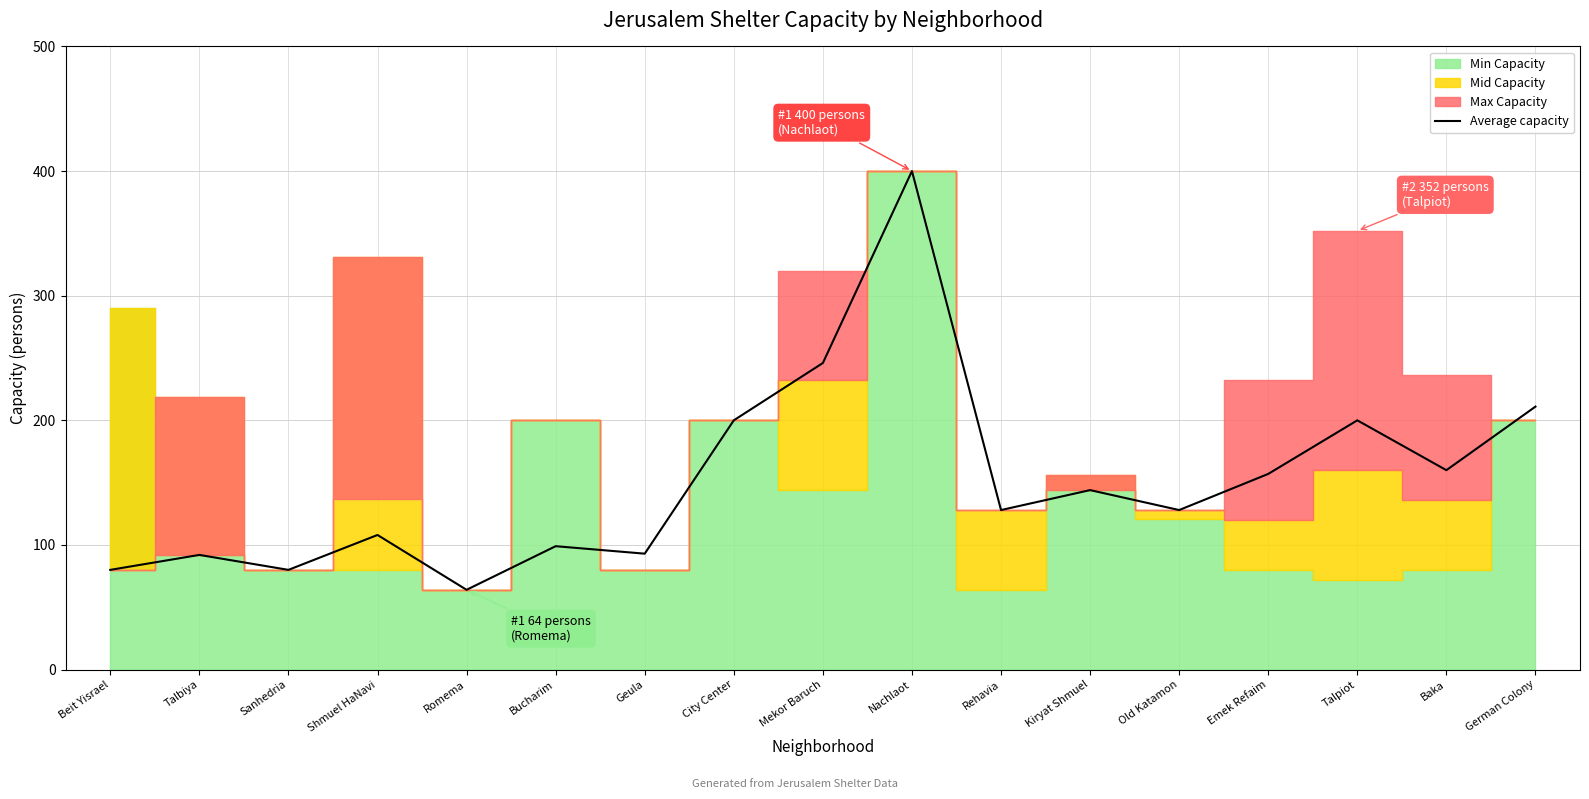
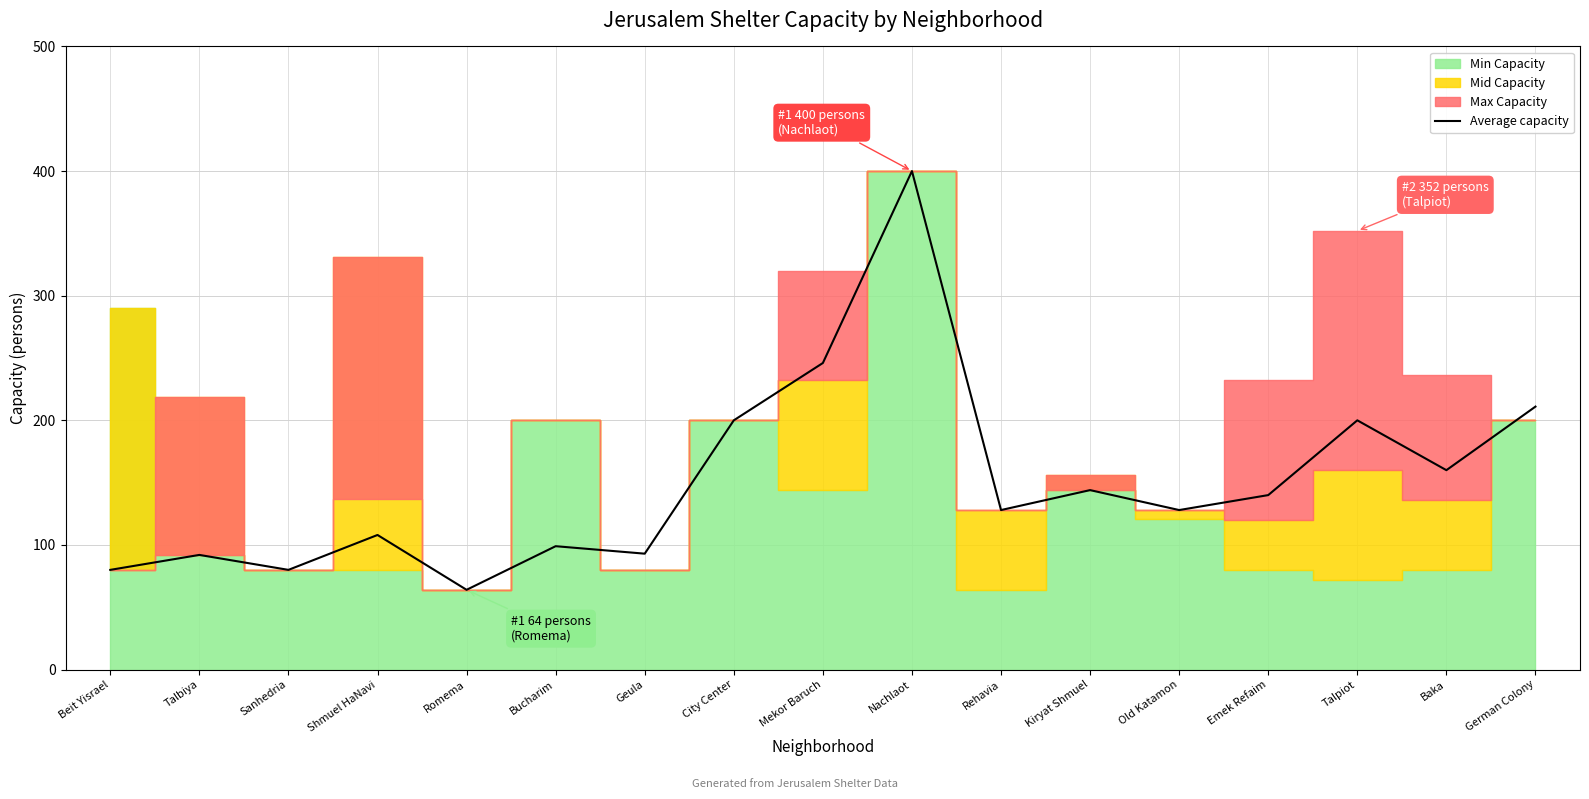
  {
    "Average capacity": {
      "Talbiya": 92,
      "Sanhedria": 80,
      "Shmuel HaNavi": 108,
      "Romema": 64,
      "Bucharim": 99,
      "Geula": 93,
      "City Center": 200,
      "Mekor Baruch": 246,
      "Nachlaot": 400,
      "Rehavia": 128,
      "Kiryat Shmuel": 144,
      "Old Katamon": 128,
-     "Emek Refaim": 157,
+     "Emek Refaim": 140,
      "Talpiot": 200,
      "Baka": 160,
      "German Colony": 211
    }
  }
